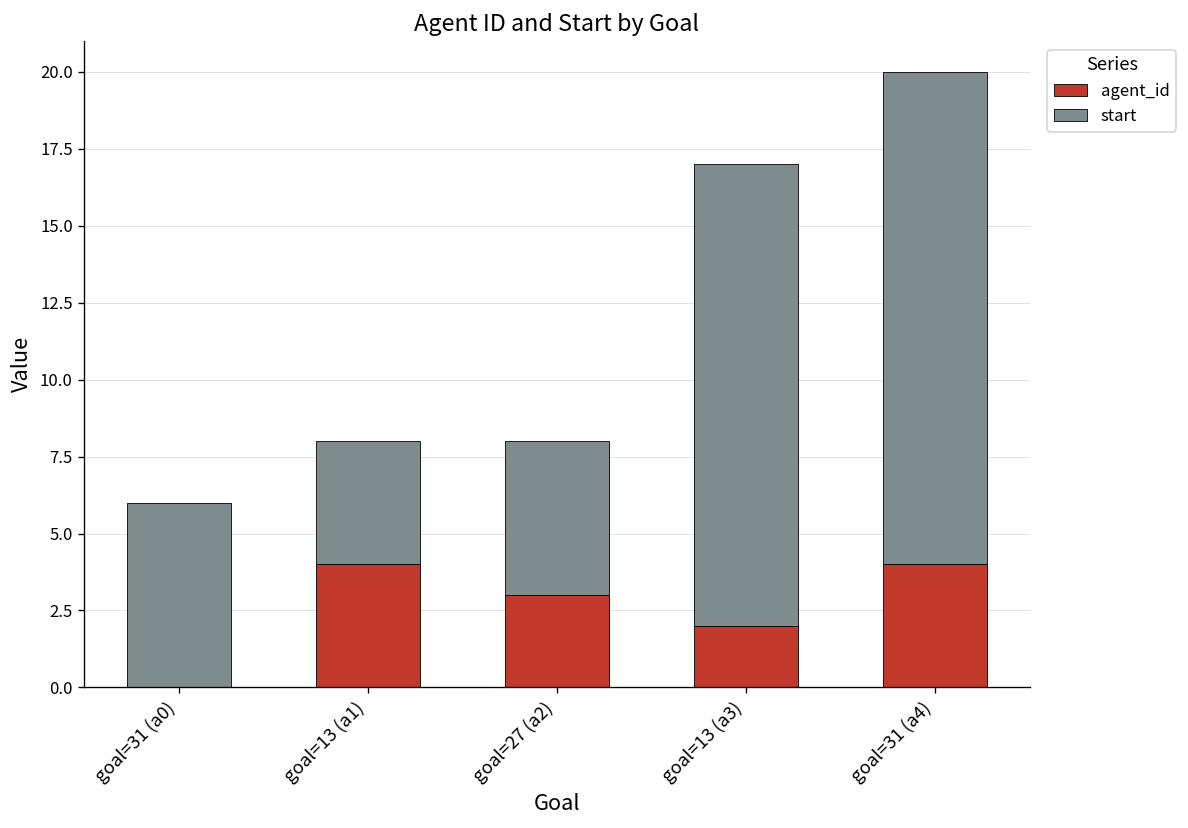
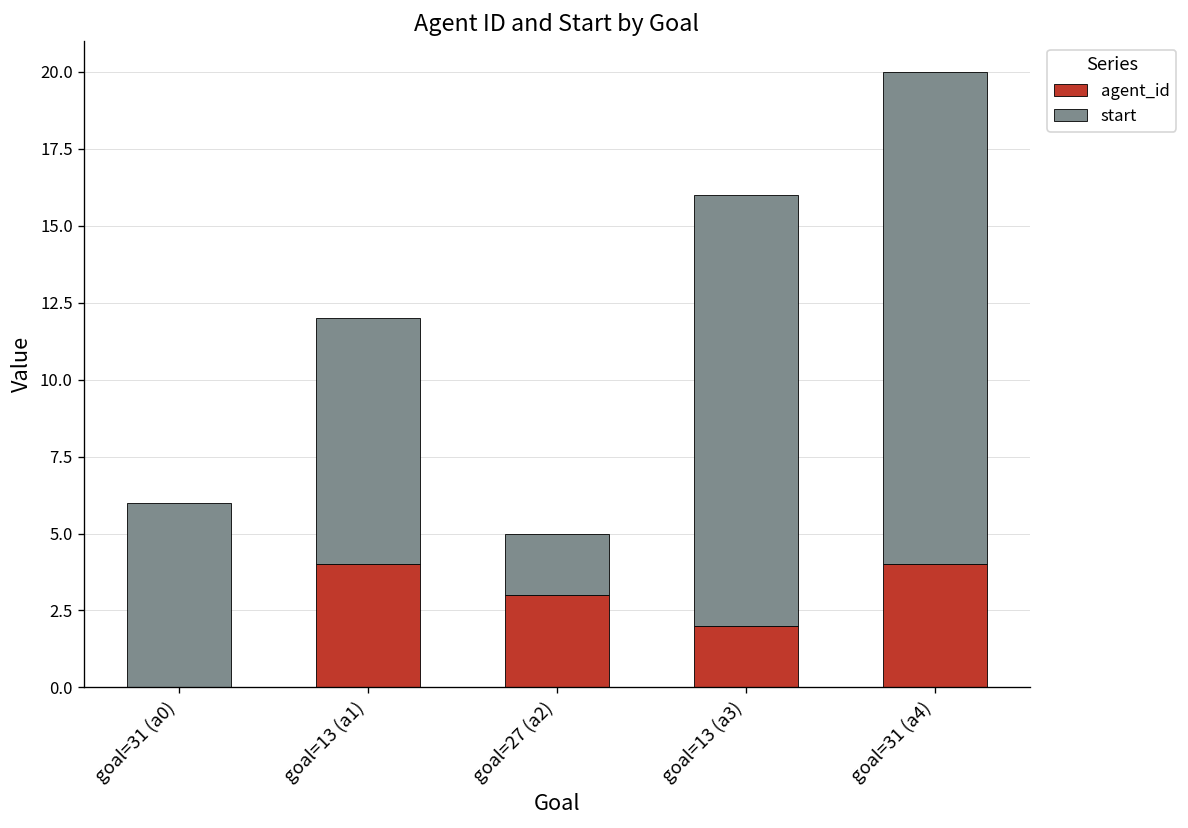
  {
    "agent_id": {
      "goal=31 (a0)": 0,
      "goal=13 (a1)": 4,
      "goal=27 (a2)": 3,
      "goal=13 (a3)": 2,
      "goal=31 (a4)": 4
    },
    "start": {
      "goal=31 (a0)": 6,
-     "goal=13 (a1)": 4,
-     "goal=27 (a2)": 5,
-     "goal=13 (a3)": 15,
+     "goal=13 (a1)": 8,
+     "goal=27 (a2)": 2,
+     "goal=13 (a3)": 14,
      "goal=31 (a4)": 16
    }
  }
